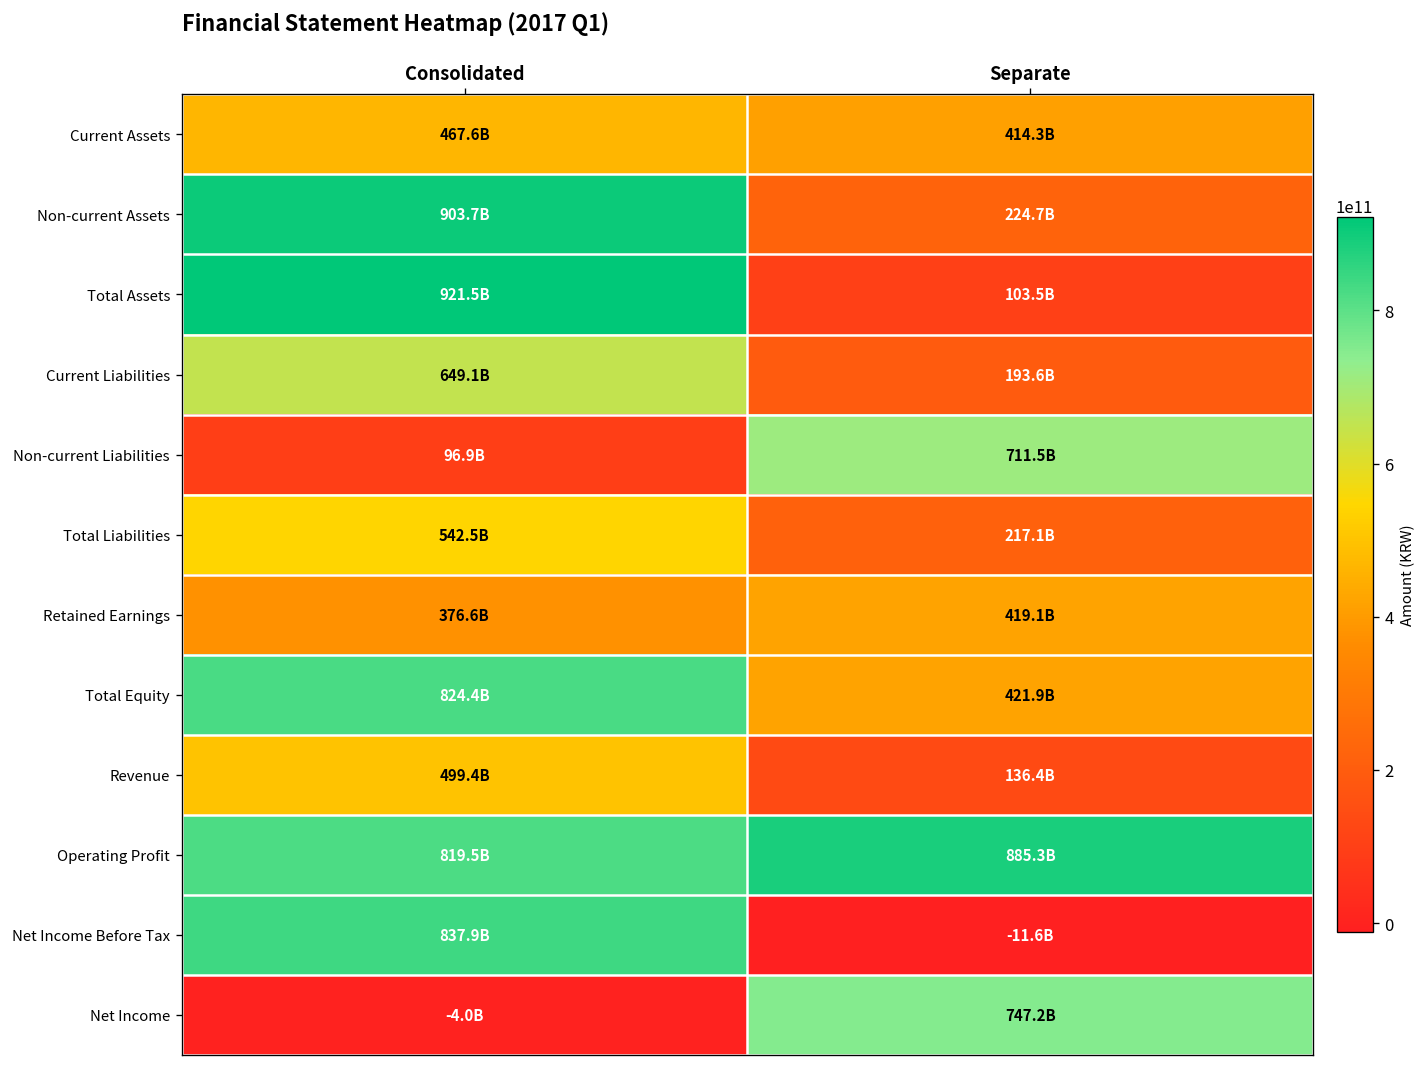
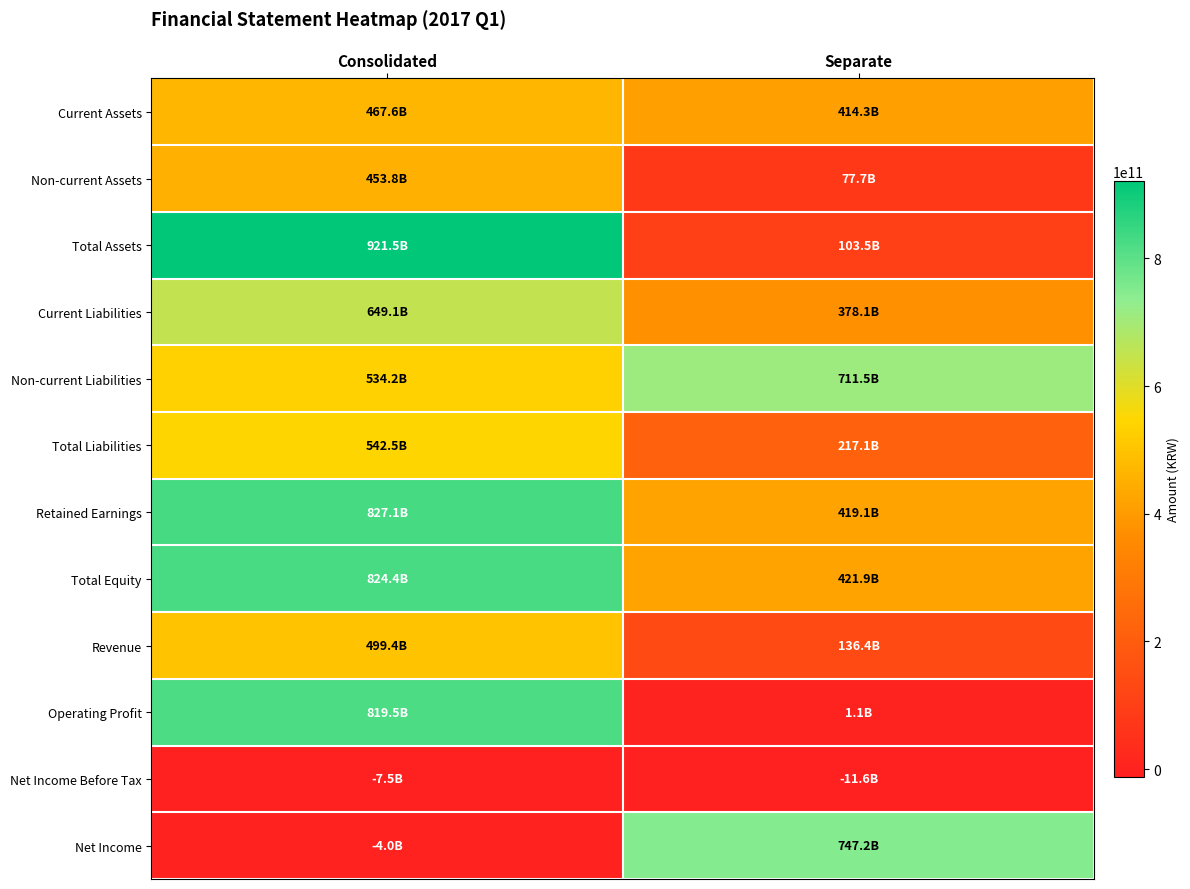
  {
    "Current Assets": {
      "Consolidated": "467.6B",
      "Separate": "414.3B"
    },
    "Non-current Assets": {
-     "Consolidated": "903.7B",
-     "Separate": "224.7B"
+     "Consolidated": "453.8B",
+     "Separate": "77.7B"
    },
    "Total Assets": {
      "Consolidated": "921.5B",
      "Separate": "103.5B"
    },
    "Current Liabilities": {
      "Consolidated": "649.1B",
-     "Separate": "193.6B"
+     "Separate": "378.1B"
    },
    "Non-current Liabilities": {
-     "Consolidated": "96.9B",
+     "Consolidated": "534.2B",
      "Separate": "711.5B"
    },
    "Total Liabilities": {
      "Consolidated": "542.5B",
      "Separate": "217.1B"
    },
    "Retained Earnings": {
-     "Consolidated": "376.6B",
+     "Consolidated": "827.1B",
      "Separate": "419.1B"
    },
    "Total Equity": {
      "Consolidated": "824.4B",
      "Separate": "421.9B"
    },
    "Revenue": {
      "Consolidated": "499.4B",
      "Separate": "136.4B"
    },
    "Operating Profit": {
      "Consolidated": "819.5B",
-     "Separate": "885.3B"
+     "Separate": "1.1B"
    },
    "Net Income Before Tax": {
-     "Consolidated": "837.9B",
+     "Consolidated": "-7.5B",
      "Separate": "-11.6B"
    },
    "Net Income": {
      "Consolidated": "-4.0B",
      "Separate": "747.2B"
    }
  }
